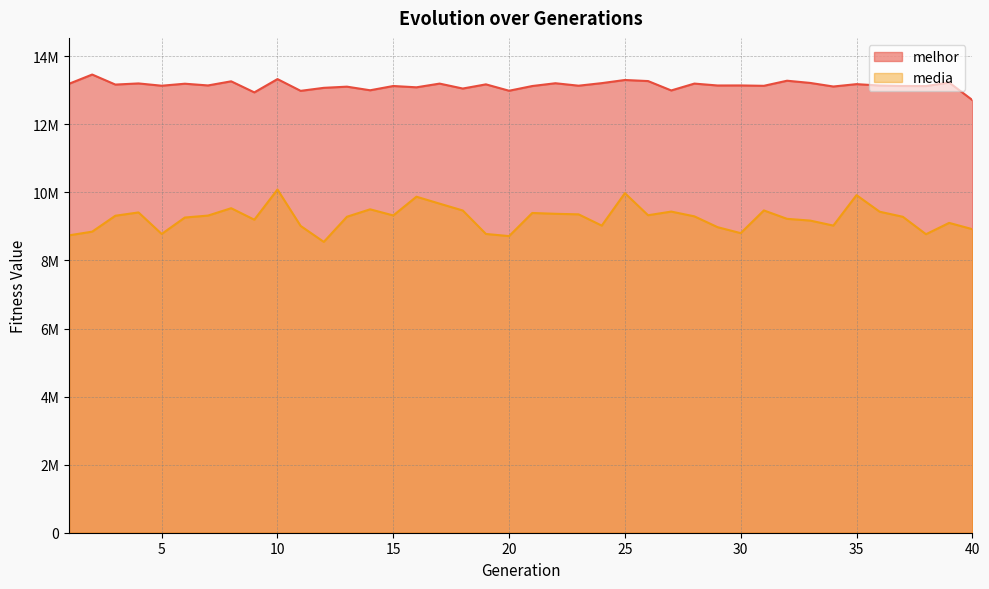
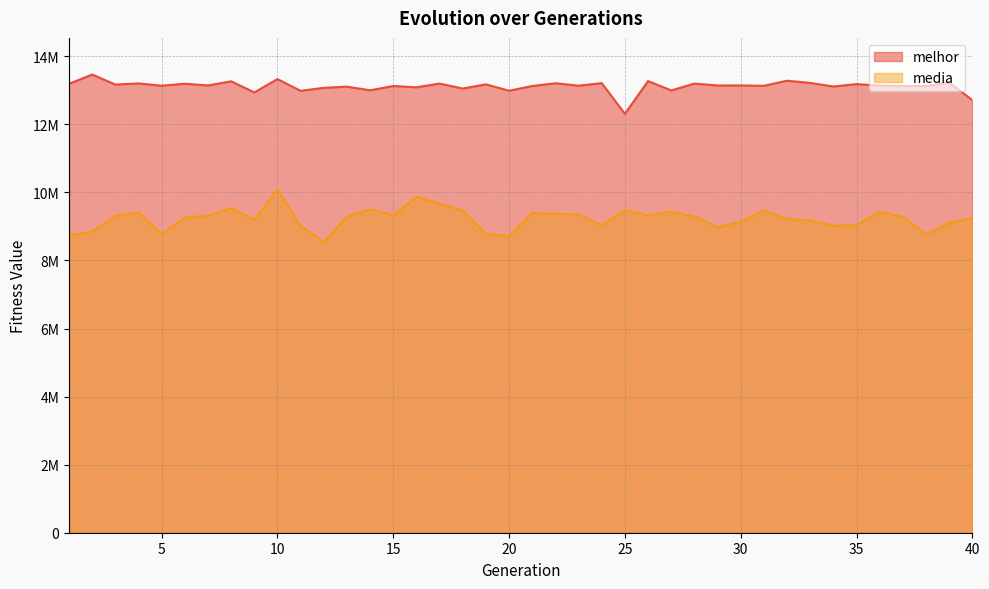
  {
    "melhor": {
      "5": 13100000,
      "10": 13300000,
      "15": 13100000,
      "20": 13000000,
-     "25": 13300000,
+     "25": 12300000,
      "30": 13100000,
      "35": 13200000,
      "40": 12700000
    },
    "media": {
      "5": 8800000,
      "10": 10100000,
      "15": 9300000,
      "20": 8700000,
-     "25": 10000000,
-     "30": 8800000,
-     "35": 9900000,
-     "40": 8900000
+     "25": 9500000,
+     "30": 9100000,
+     "35": 9000000,
+     "40": 9300000
    }
  }
